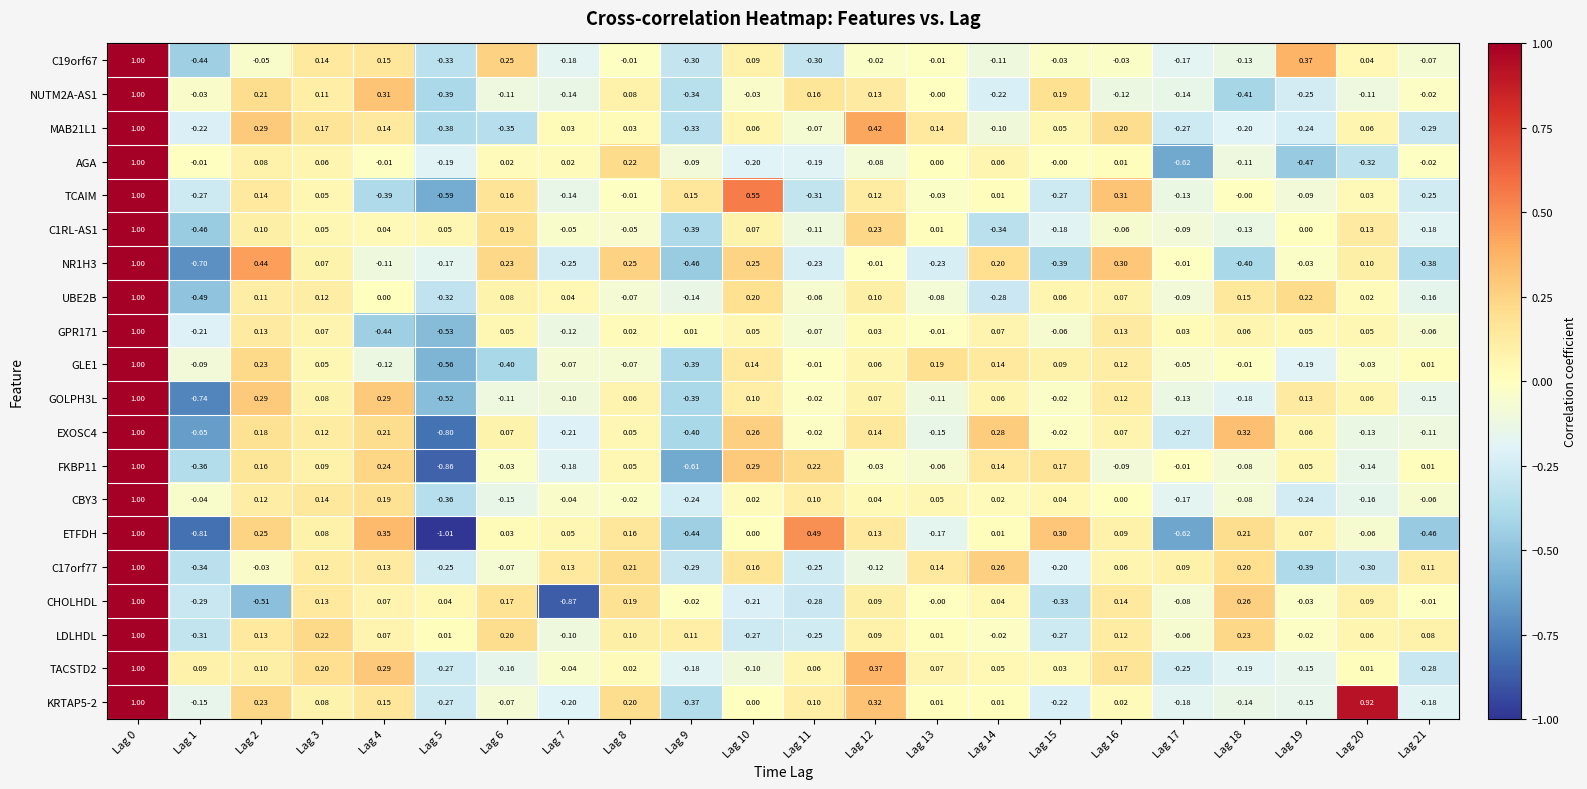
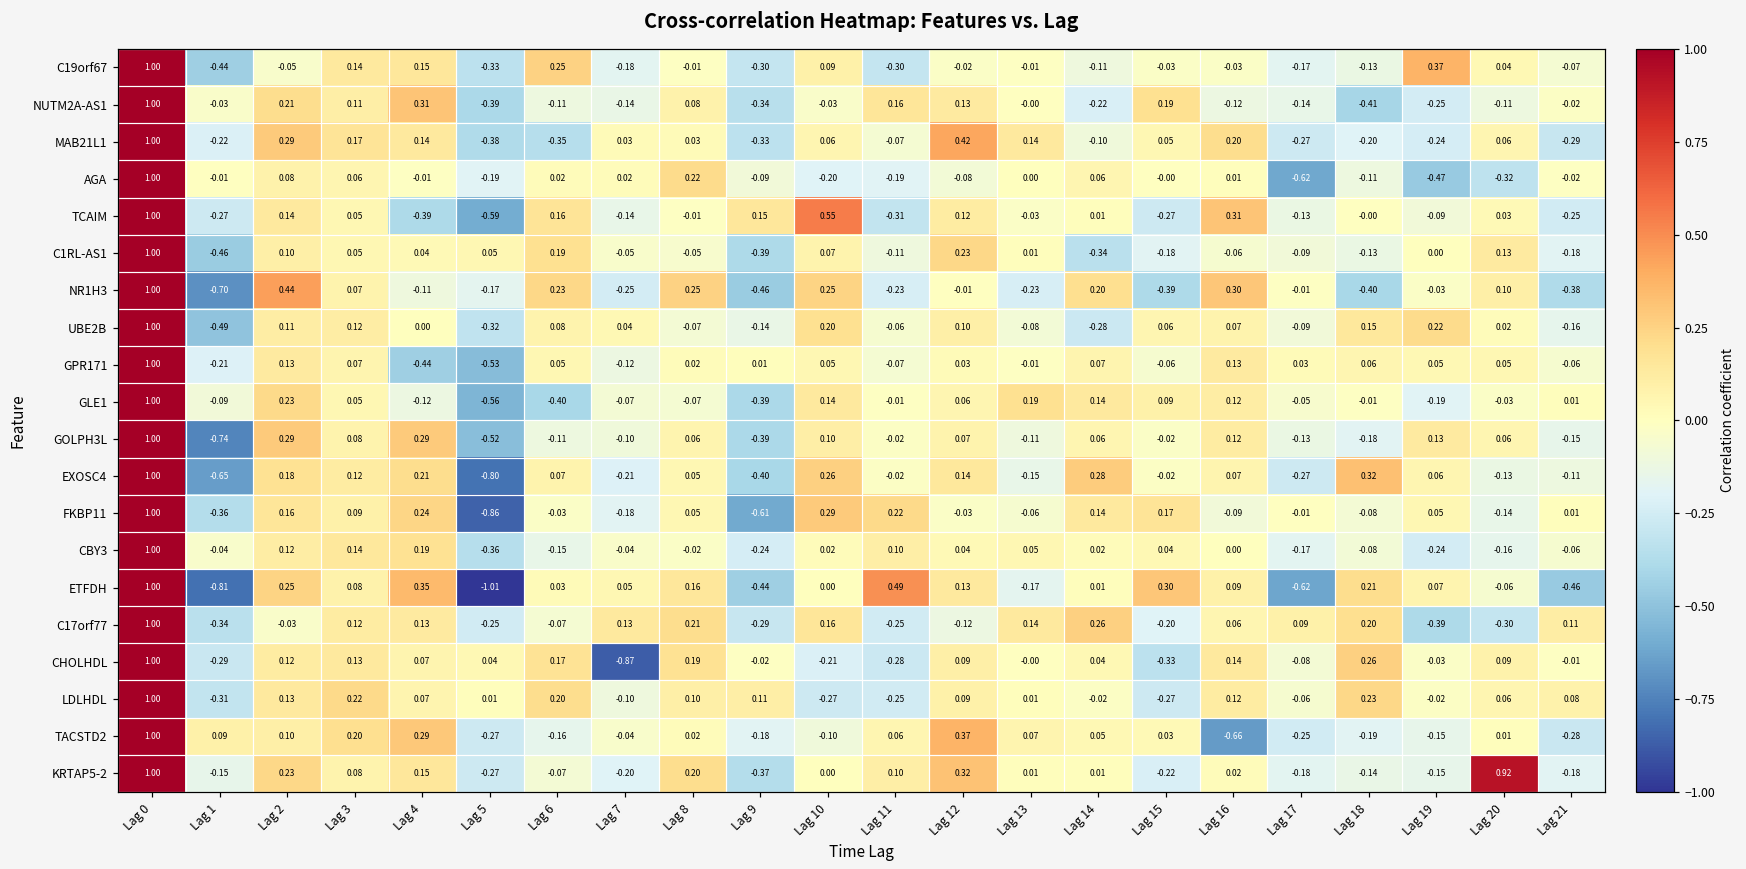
  {
    "CHOLHDL": {
      "Lag 0": 1.00,
      "Lag 1": -0.29,
-     "Lag 2": -0.51,
+     "Lag 2": 0.12,
      "Lag 3": 0.13,
      "Lag 4": 0.07,
      "Lag 5": 0.04,
      "Lag 6": 0.17,
      "Lag 7": -0.87,
      "Lag 8": 0.19,
      "Lag 9": -0.02,
      "Lag 10": -0.21,
      "Lag 11": -0.28,
      "Lag 12": 0.09,
      "Lag 13": -0.00,
      "Lag 14": 0.04,
      "Lag 15": -0.33,
      "Lag 16": 0.14,
      "Lag 17": -0.08,
      "Lag 18": 0.26,
      "Lag 19": -0.03,
      "Lag 20": 0.09,
      "Lag 21": -0.01
    },
    "TACSTD2": {
      "Lag 0": 1.00,
      "Lag 1": 0.09,
      "Lag 2": 0.10,
      "Lag 3": 0.20,
      "Lag 4": 0.29,
      "Lag 5": -0.27,
      "Lag 6": -0.16,
      "Lag 7": -0.04,
      "Lag 8": 0.02,
      "Lag 9": -0.18,
      "Lag 10": -0.10,
      "Lag 11": 0.06,
      "Lag 12": 0.37,
      "Lag 13": 0.07,
      "Lag 14": 0.05,
      "Lag 15": 0.03,
-     "Lag 16": 0.17,
+     "Lag 16": -0.66,
      "Lag 17": -0.25,
      "Lag 18": -0.19,
      "Lag 19": -0.15,
      "Lag 20": 0.01,
      "Lag 21": -0.28
    }
  }
